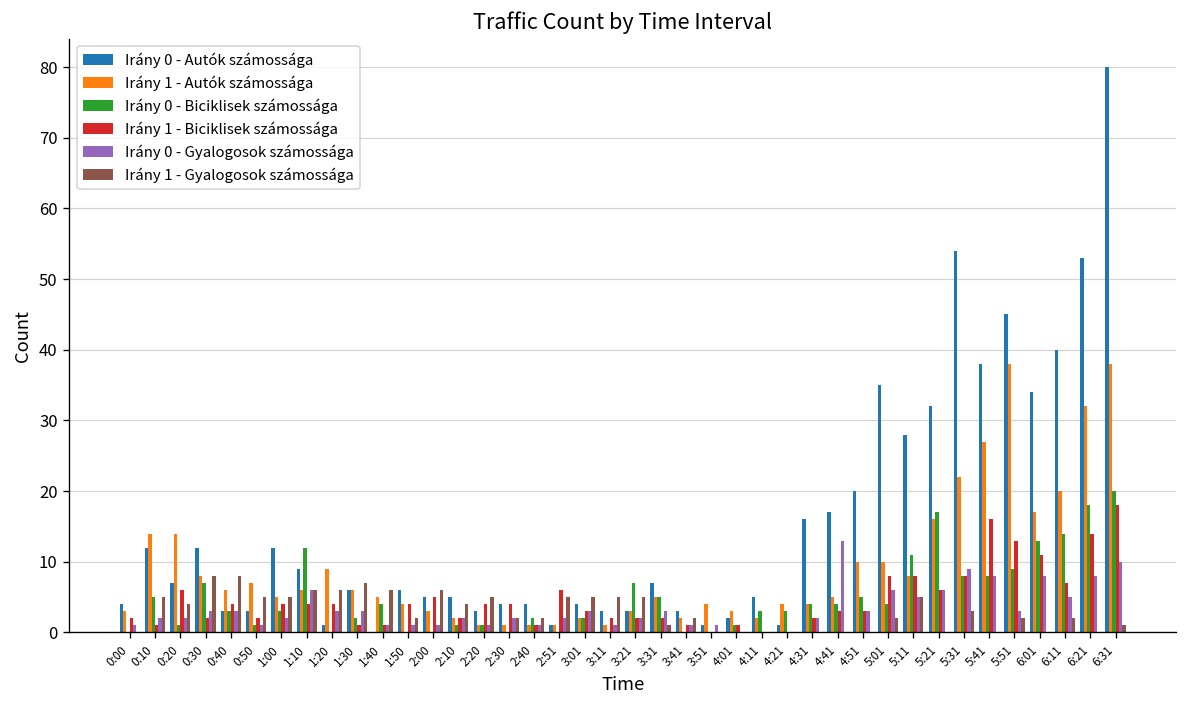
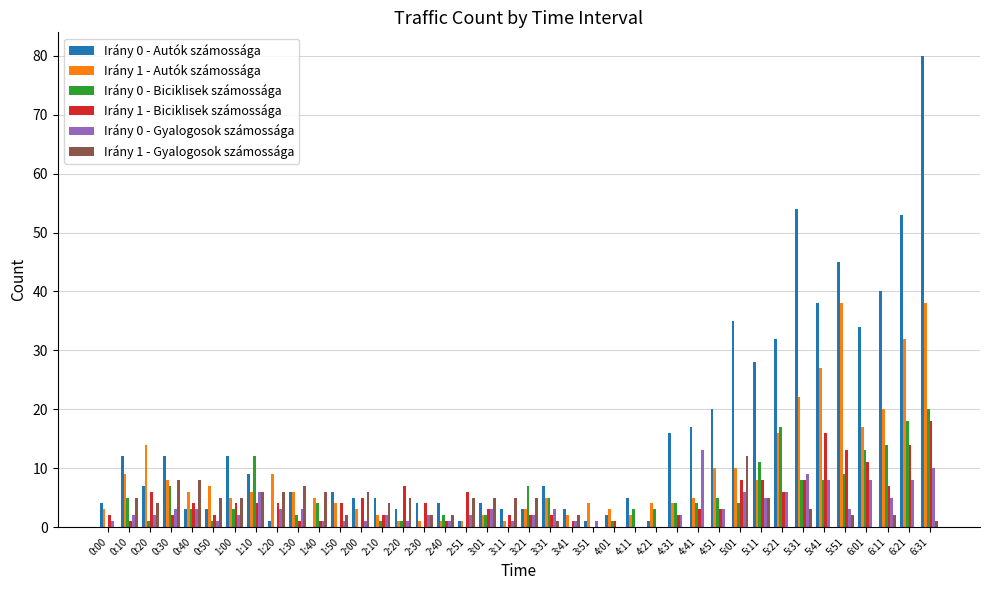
  {
    "Irány 1 - Autók számossága": {
      "0:00": 3,
-     "0:10": 14,
+     "0:10": 9,
      "0:20": 14,
      "0:30": 8,
      "0:40": 6,
      "0:50": 7,
      "1:00": 5,
      "1:10": 6,
      "1:20": 9,
      "1:30": 6,
      "1:40": 5,
      "1:50": 4,
      "2:00": 3,
      "2:10": 2,
      "2:20": 1,
      "2:30": 1,
      "2:40": 1,
      "2:51": 1,
      "3:01": 2,
      "3:11": 1,
      "3:21": 3,
      "3:31": 5,
      "3:41": 2,
      "3:51": 4,
      "4:01": 3,
      "4:11": 2,
      "4:21": 4,
      "4:31": 4,
      "4:41": 5,
      "4:51": 10,
      "5:01": 10,
      "5:11": 8,
      "5:21": 16,
      "5:31": 22,
      "5:41": 27,
      "5:51": 38,
      "6:01": 17,
      "6:11": 20,
      "6:21": 32,
      "6:31": 38
    },
    "Irány 1 - Biciklisek számossága": {
      "0:00": 2,
      "0:10": 1,
      "0:20": 6,
      "0:30": 2,
      "0:40": 4,
      "0:50": 2,
      "1:00": 4,
      "1:10": 4,
      "1:20": 4,
      "1:30": 1,
      "1:40": 1,
      "1:50": 4,
      "2:00": 5,
      "2:10": 2,
-     "2:20": 4,
+     "2:20": 7,
      "2:30": 4,
      "2:40": 1,
      "2:51": 6,
      "3:01": 3,
      "3:11": 2,
      "3:21": 2,
      "3:31": 2,
      "3:41": 1,
      "3:51": 0,
      "4:01": 1,
      "4:11": 0,
      "4:21": 0,
      "4:31": 2,
      "4:41": 3,
      "4:51": 3,
      "5:01": 8,
      "5:11": 8,
      "5:21": 6,
      "5:31": 8,
      "5:41": 16,
      "5:51": 13,
      "6:01": 11,
      "6:11": 7,
      "6:21": 14,
      "6:31": 18
    },
    "Irány 1 - Gyalogosok számossága": {
      "0:00": 0,
      "0:10": 5,
      "0:20": 4,
      "0:30": 8,
      "0:40": 8,
      "0:50": 5,
      "1:00": 5,
      "1:10": 6,
      "1:20": 6,
      "1:30": 7,
      "1:40": 6,
      "1:50": 2,
      "2:00": 6,
      "2:10": 4,
      "2:20": 5,
      "2:30": 2,
      "2:40": 2,
      "2:51": 5,
      "3:01": 5,
      "3:11": 5,
      "3:21": 5,
      "3:31": 1,
      "3:41": 2,
      "3:51": 0,
      "4:01": 0,
      "4:11": 0,
      "4:21": 0,
      "4:31": 0,
      "4:41": 0,
      "4:51": 0,
-     "5:01": 2,
+     "5:01": 12,
      "5:11": 5,
      "5:21": 0,
      "5:31": 3,
      "5:41": 0,
      "5:51": 2,
      "6:01": 0,
      "6:11": 2,
      "6:21": 0,
      "6:31": 1
    }
  }
